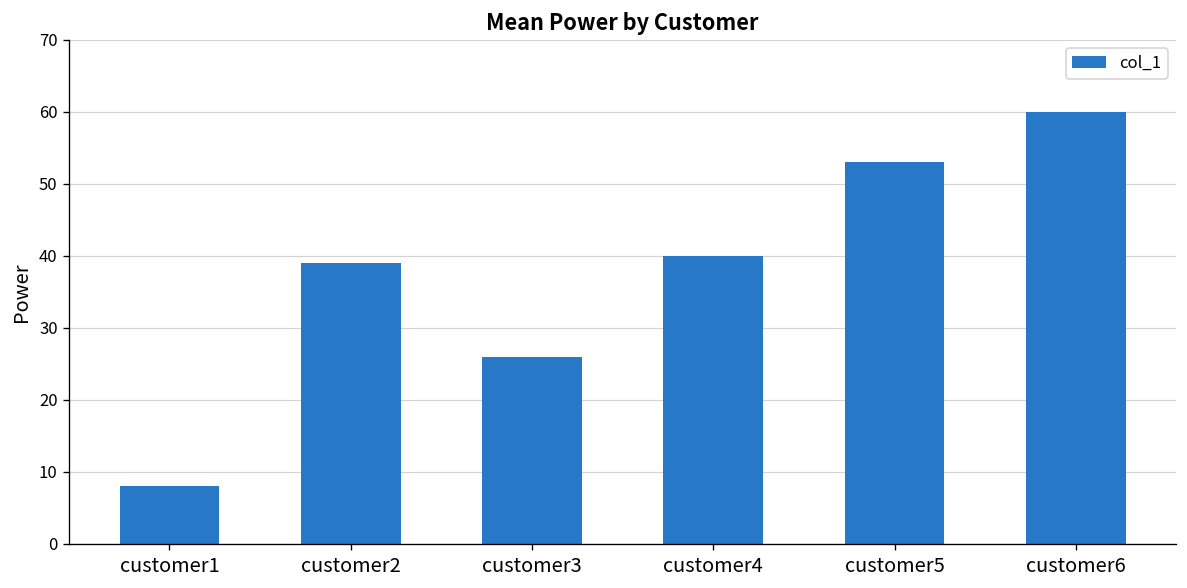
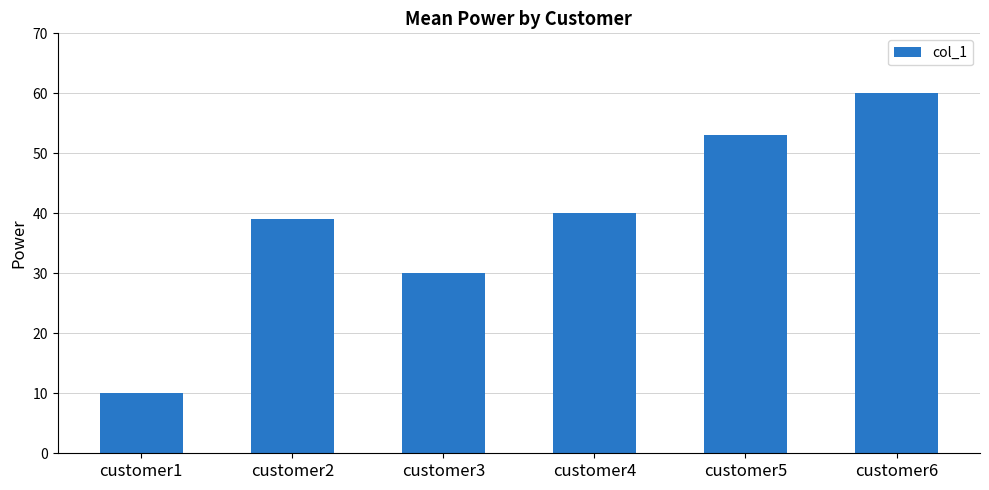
  {
-   "customer1": 8,
+   "customer1": 10,
    "customer2": 39,
-   "customer3": 26,
+   "customer3": 30,
    "customer4": 40,
    "customer5": 53,
    "customer6": 60
  }
